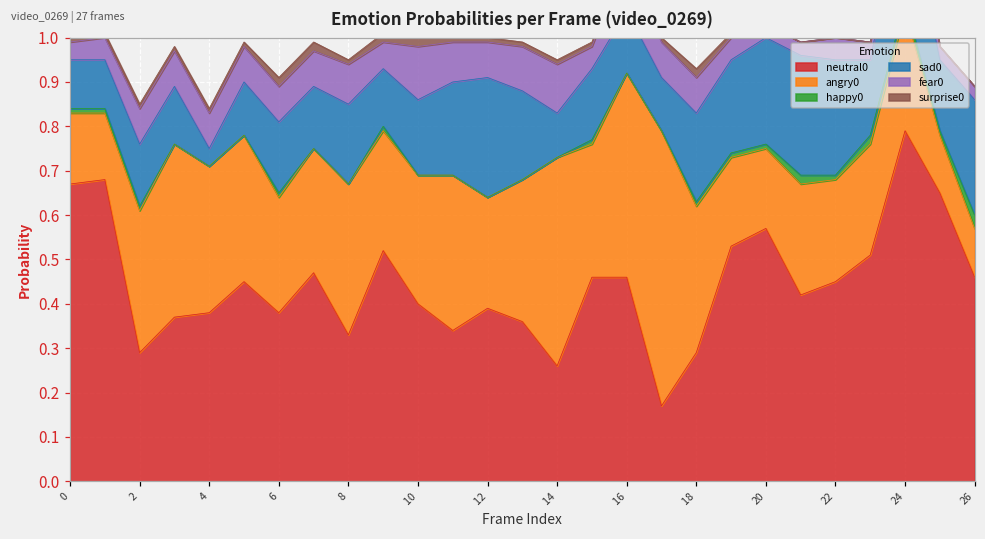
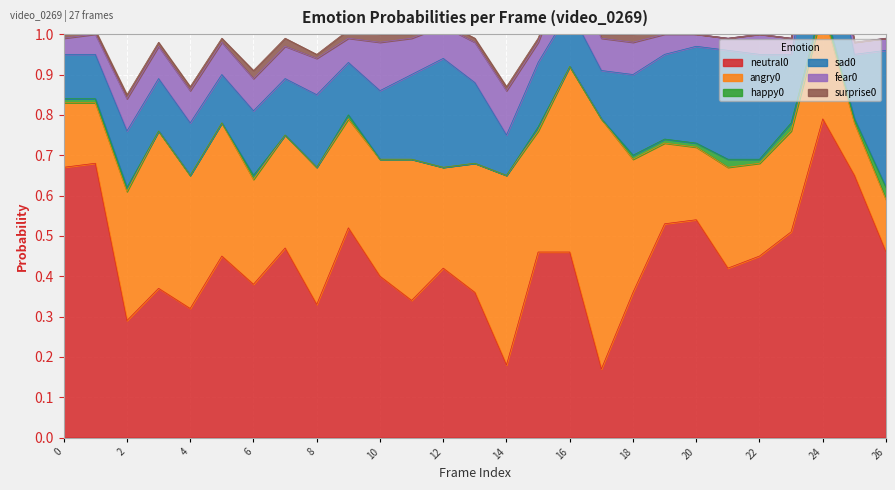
  {
    "neutral0": {
      "0": 0.67,
      "2": 0.29,
-     "4": 0.38,
+     "4": 0.32,
      "6": 0.38,
      "8": 0.33,
      "10": 0.40,
-     "12": 0.39,
-     "14": 0.26,
+     "12": 0.42,
+     "14": 0.18,
      "16": 0.46,
-     "18": 0.29,
-     "20": 0.57,
+     "18": 0.36,
+     "20": 0.54,
      "22": 0.45,
      "24": 0.79,
      "26": 0.46
    },
    "angry0": {
      "0": 0.16,
      "2": 0.32,
      "6": 0.26,
      "18": 0.33,
      "20": 0.18,
      "22": 0.23,
-     "26": 0.11
+     "26": 0.13
    },
    "happy0": {
      "0": 0.01,
      "2": 0.01,
      "6": 0.01,
      "18": 0.01,
      "20": 0.01,
      "22": 0.01,
      "26": 0.03
    },
    "sad0": {
      "0": 0.11,
      "2": 0.14,
-     "4": 0.04,
+     "4": 0.13,
      "6": 0.16,
      "8": 0.18,
      "10": 0.17,
      "12": 0.27,
      "14": 0.10,
      "18": 0.20,
      "20": 0.24,
-     "26": 0.26
+     "26": 0.34
    },
    "fear0": {
      "0": 0.04,
      "2": 0.08,
      "4": 0.08,
      "6": 0.08,
      "8": 0.09,
      "10": 0.12,
      "14": 0.11,
      "18": 0.08
    },
    "surprise0": {
      "0": 0.01,
      "2": 0.01,
      "4": 0.01,
      "6": 0.02,
      "8": 0.01,
      "10": 0.02,
      "14": 0.01,
      "18": 0.02
    }
  }
